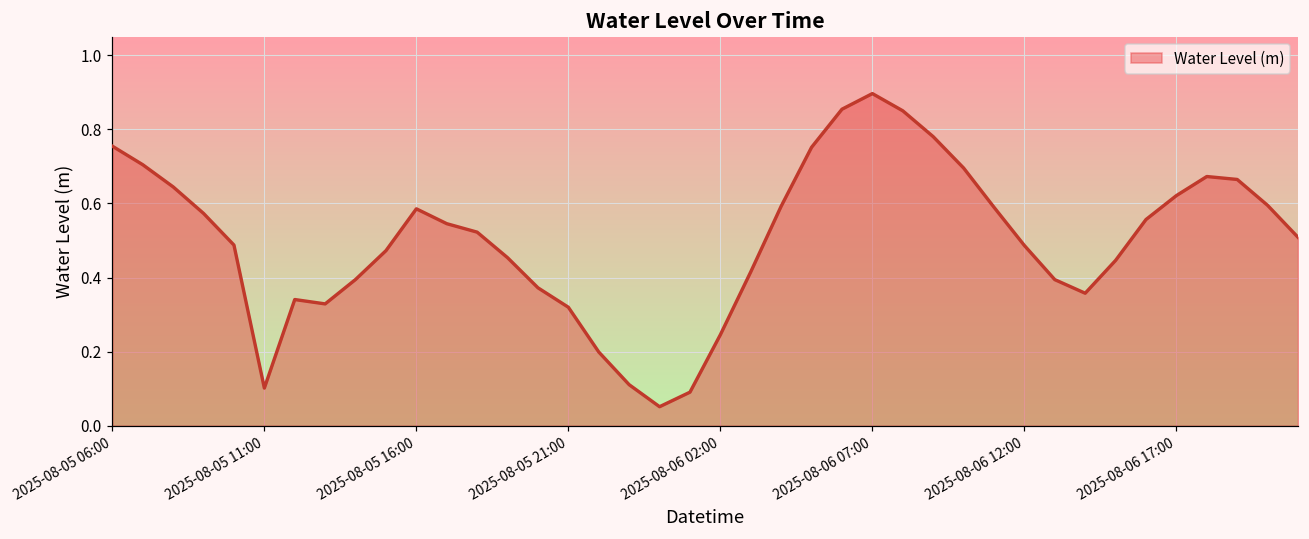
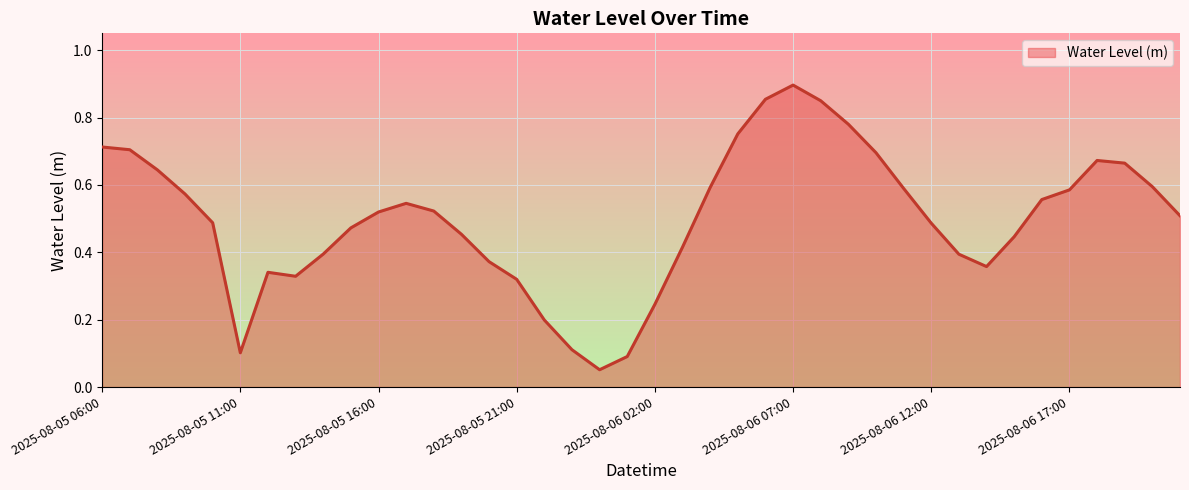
  {
-   "2025-08-05 06:00": 0.75,
+   "2025-08-05 06:00": 0.71,
    "2025-08-05 11:00": 0.10,
-   "2025-08-05 16:00": 0.59,
+   "2025-08-05 16:00": 0.52,
    "2025-08-05 21:00": 0.32,
    "2025-08-06 02:00": 0.25,
    "2025-08-06 07:00": 0.90,
    "2025-08-06 12:00": 0.49,
-   "2025-08-06 17:00": 0.62
+   "2025-08-06 17:00": 0.59
  }
